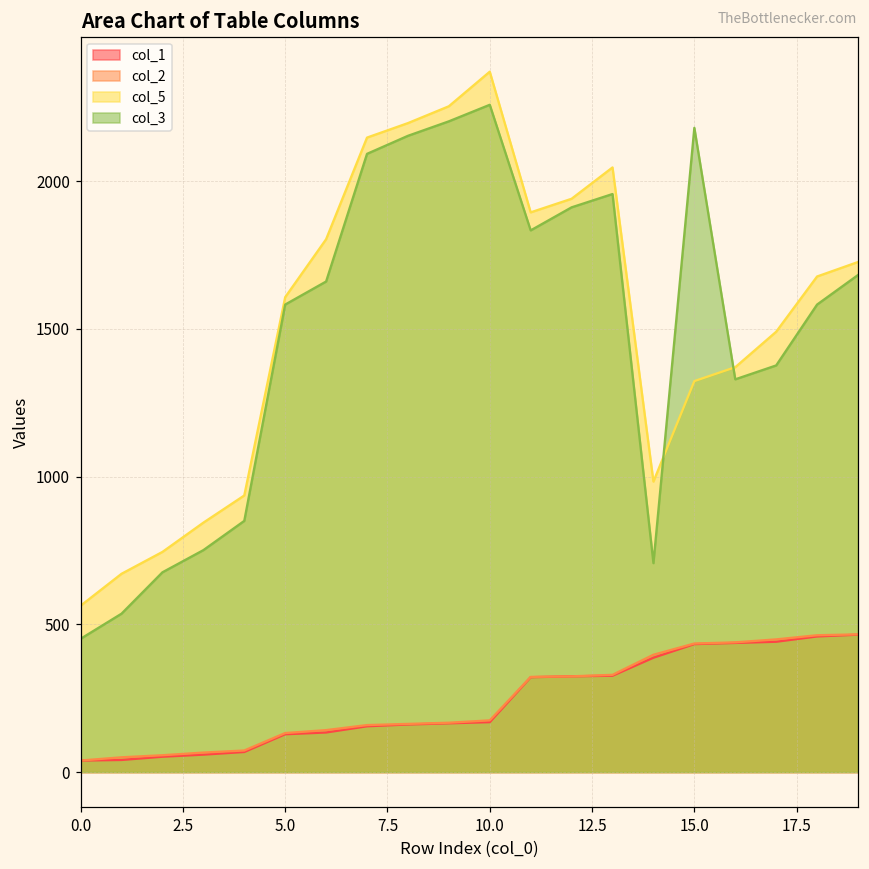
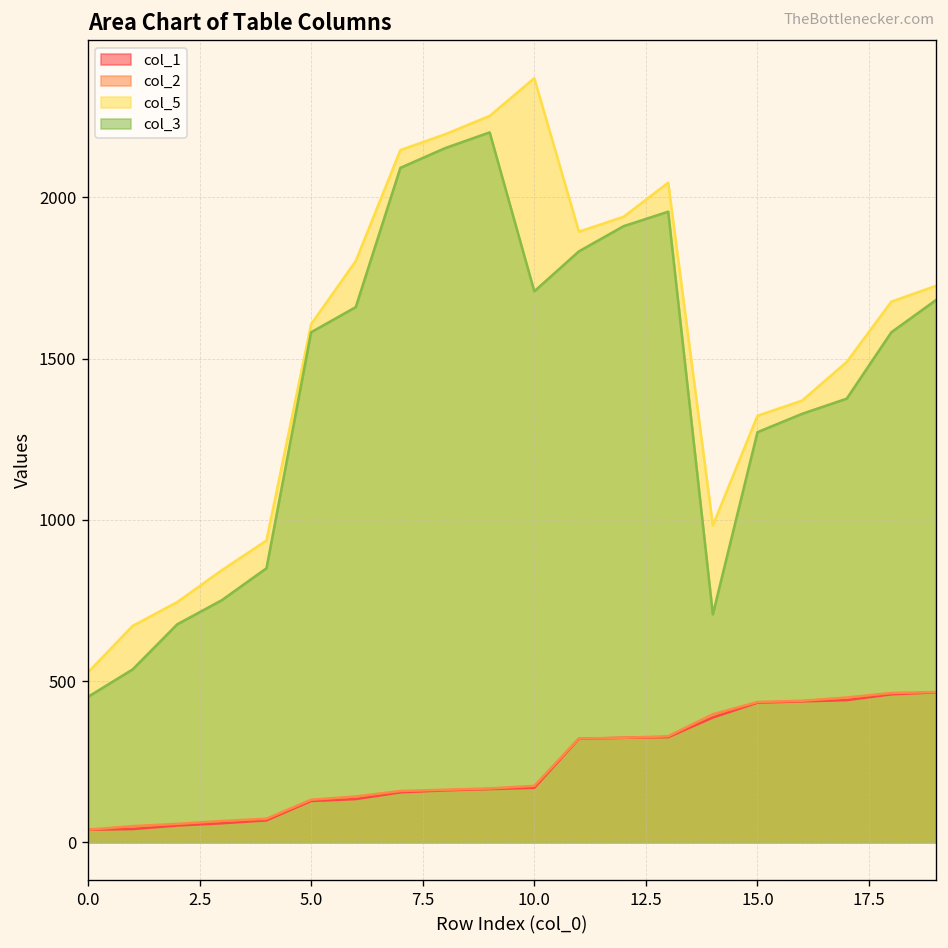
  {
    "col_5": {
-     "0.0": 560,
+     "0.0": 530,
      "5.0": 1610,
      "10.0": 2370,
      "15.0": 1320
    },
    "col_3": {
      "0.0": 450,
      "5.0": 1580,
-     "10.0": 2260,
-     "15.0": 2180
+     "10.0": 1710,
+     "15.0": 1270
    }
  }
